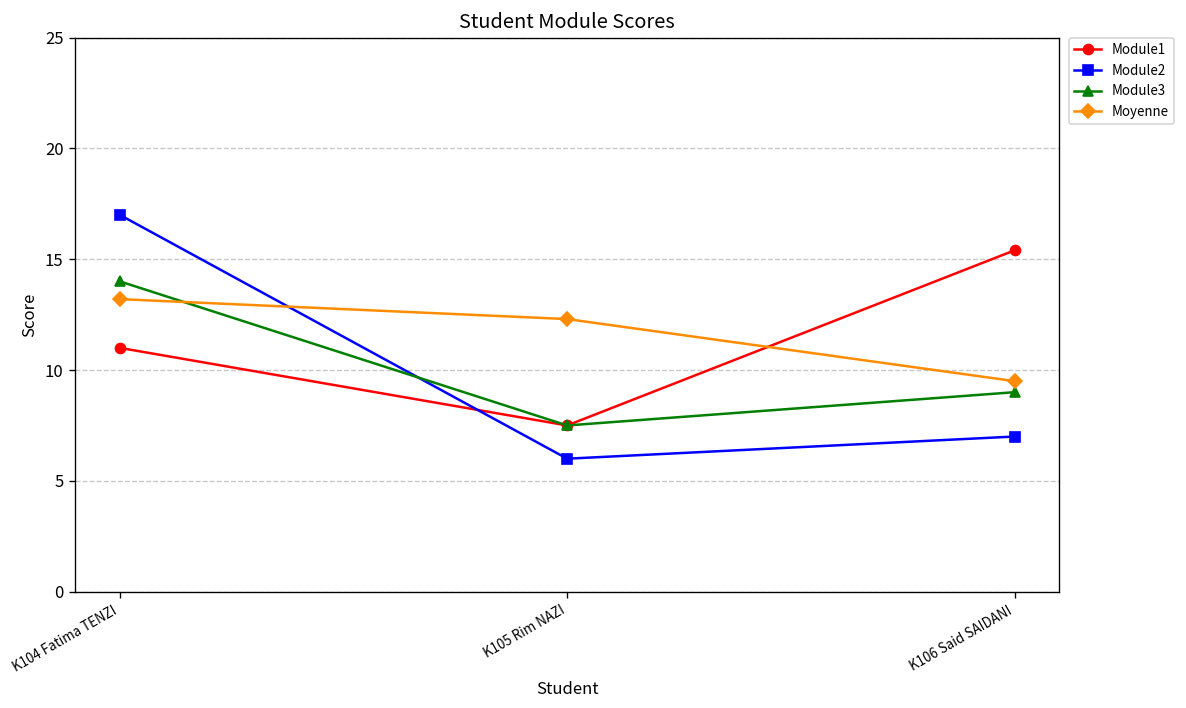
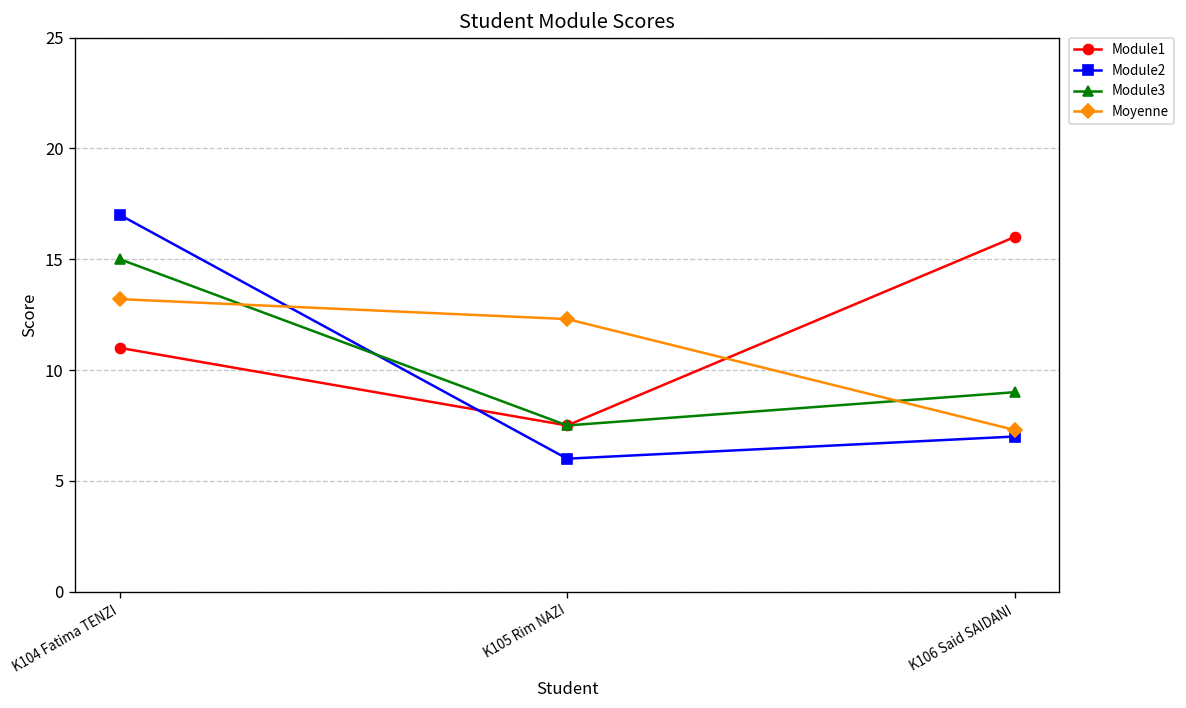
  {
    "Module1": {
      "K104 Fatima TENZI": 11.0,
-     "K106 Said SAIDANI": 15.4
+     "K106 Said SAIDANI": 16.0
    },
    "Module2": {
      "K104 Fatima TENZI": 17.0,
      "K105 Rim NAZI": 6.0,
      "K106 Said SAIDANI": 7.0
    },
    "Module3": {
-     "K104 Fatima TENZI": 14,
+     "K104 Fatima TENZI": 15,
      "K106 Said SAIDANI": 9
    },
    "Moyenne": {
      "K104 Fatima TENZI": 13.2,
      "K105 Rim NAZI": 12.3,
-     "K106 Said SAIDANI": 9.5
+     "K106 Said SAIDANI": 7.3
    }
  }
